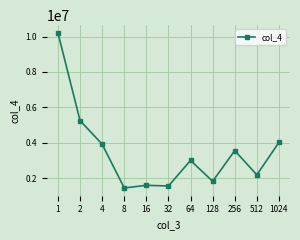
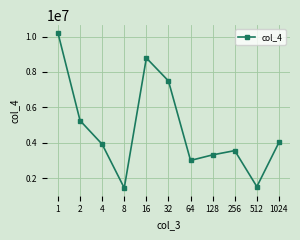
  {
    "1": 10200000,
    "2": 5200000,
    "4": 3900000,
    "8": 1400000,
-   "16": 1600000,
-   "32": 1600000,
+   "16": 8800000,
+   "32": 7500000,
    "64": 3000000,
-   "128": 1800000,
+   "128": 3300000,
    "256": 3600000,
-   "512": 2200000,
+   "512": 1500000,
    "1024": 4000000
  }
